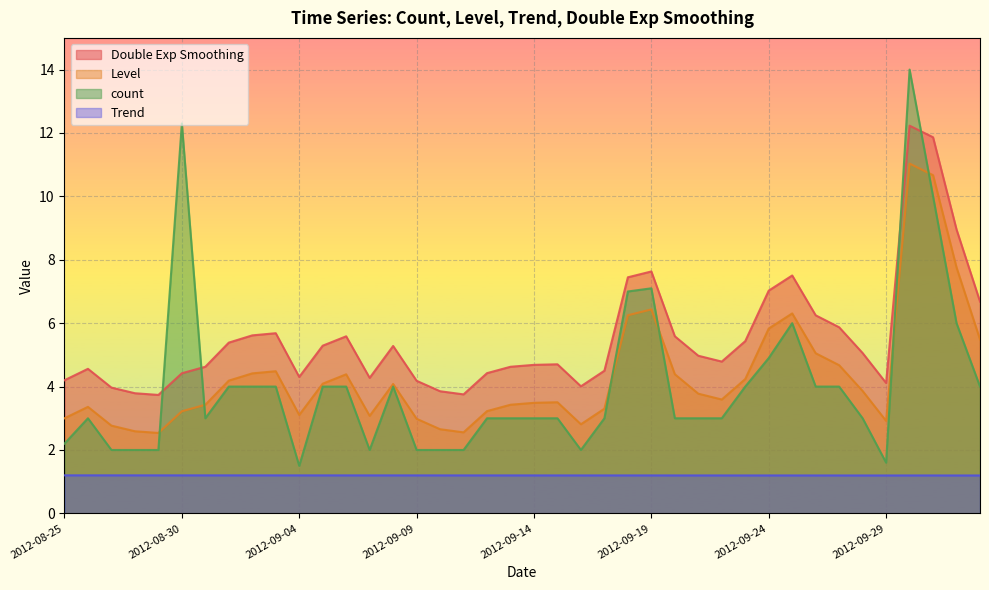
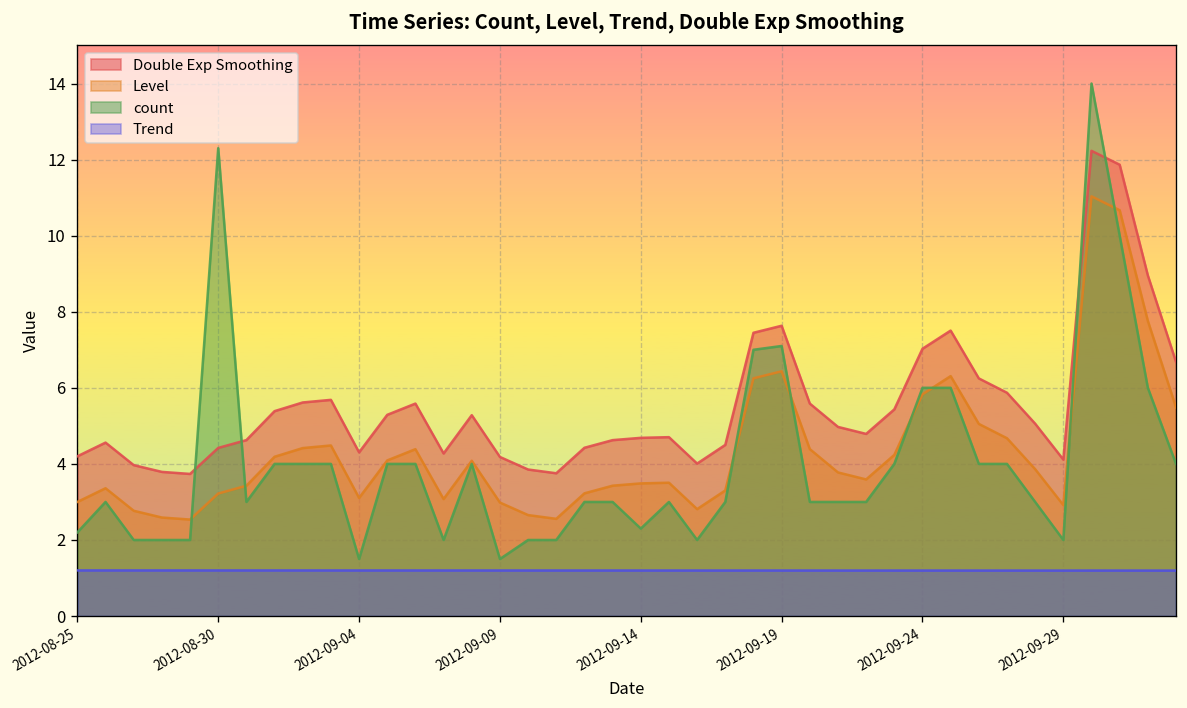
  {
    "count": {
      "2012-08-25": 2.2,
      "2012-09-04": 1.5,
-     "2012-09-09": 2.0,
-     "2012-09-14": 3.0,
+     "2012-09-09": 1.5,
+     "2012-09-14": 2.3,
      "2012-09-19": 7.1,
-     "2012-09-24": 4.9,
-     "2012-09-29": 1.6
+     "2012-09-24": 6.0,
+     "2012-09-29": 2.0
    },
    "Trend": {
      "2012-08-25": 1.2,
      "2012-08-30": 1.2,
      "2012-09-04": 1.2,
      "2012-09-09": 1.2,
      "2012-09-14": 1.2,
      "2012-09-19": 1.2,
      "2012-09-24": 1.2,
      "2012-09-29": 1.2
    }
  }
